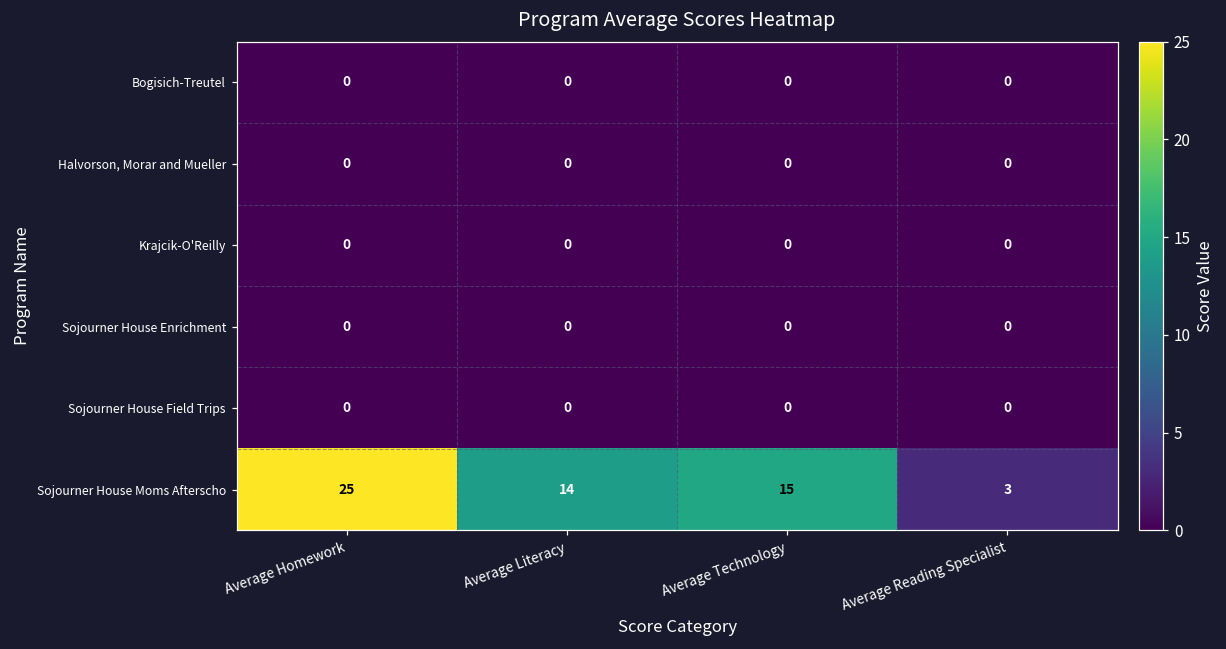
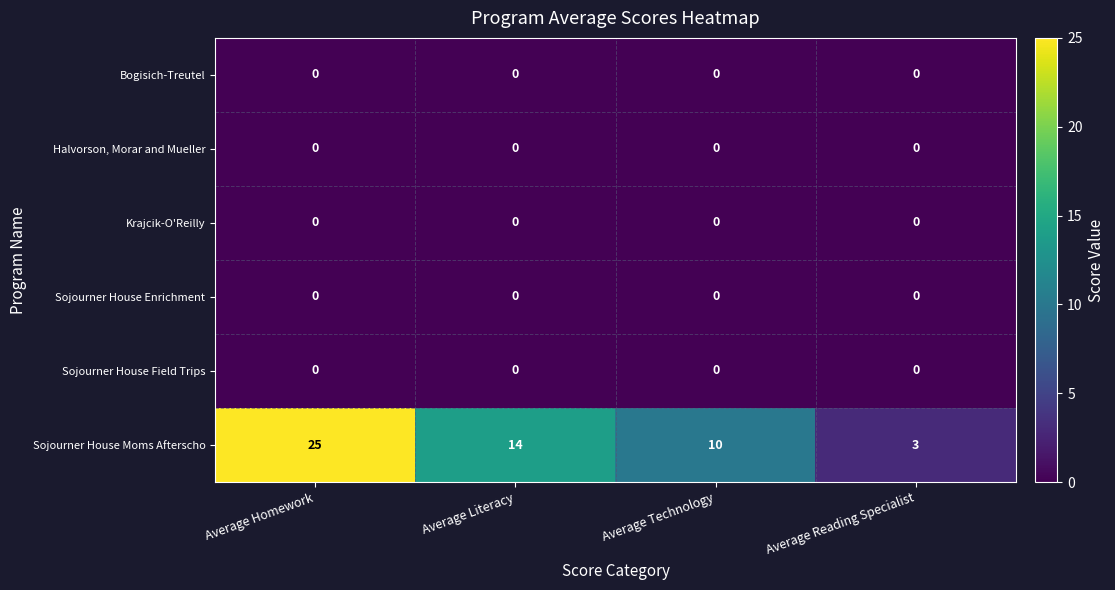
  {
    "Bogisich-Treutel": {
      "Average Homework": 0,
      "Average Literacy": 0,
      "Average Technology": 0,
      "Average Reading Specialist": 0
    },
    "Halvorson, Morar and Mueller": {
      "Average Homework": 0,
      "Average Literacy": 0,
      "Average Technology": 0,
      "Average Reading Specialist": 0
    },
    "Krajcik-O'Reilly": {
      "Average Homework": 0,
      "Average Literacy": 0,
      "Average Technology": 0,
      "Average Reading Specialist": 0
    },
    "Sojourner House Enrichment": {
      "Average Homework": 0,
      "Average Literacy": 0,
      "Average Technology": 0,
      "Average Reading Specialist": 0
    },
    "Sojourner House Field Trips": {
      "Average Homework": 0,
      "Average Literacy": 0,
      "Average Technology": 0,
      "Average Reading Specialist": 0
    },
    "Sojourner House Moms Afterscho": {
      "Average Homework": 25,
      "Average Literacy": 14,
-     "Average Technology": 15,
+     "Average Technology": 10,
      "Average Reading Specialist": 3
    }
  }
